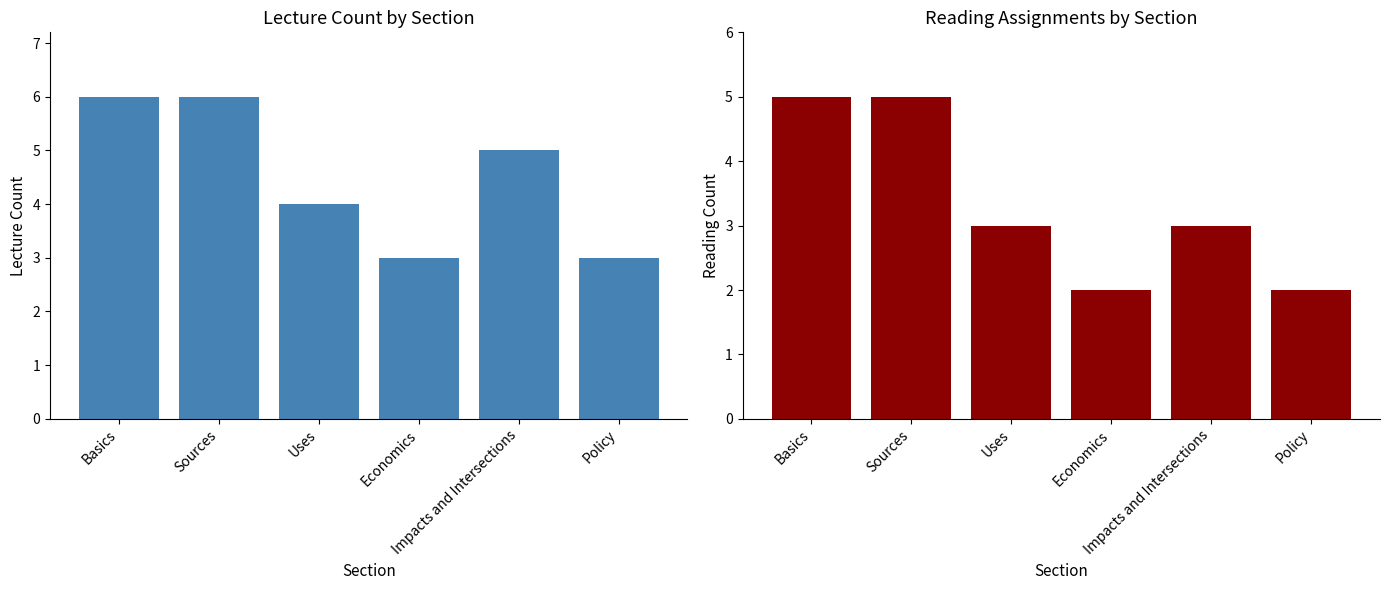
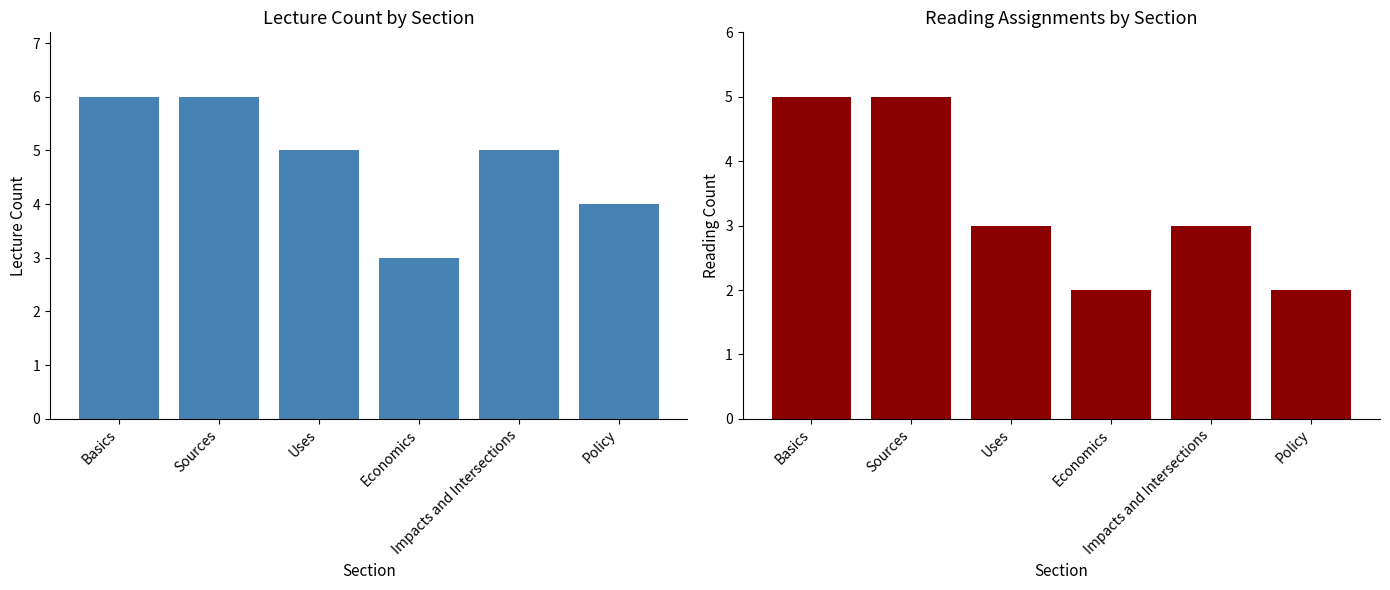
  {
    "Lecture Count by Section": {
      "Basics": 6,
      "Sources": 6,
-     "Uses": 4,
+     "Uses": 5,
      "Economics": 3,
      "Impacts and Intersections": 5,
-     "Policy": 3
+     "Policy": 4
    },
    "Reading Assignments by Section": {
      "Basics": 5.0,
      "Sources": 5.0,
      "Uses": 3.0,
      "Economics": 2.0,
      "Impacts and Intersections": 3.0,
      "Policy": 2.0
    }
  }
